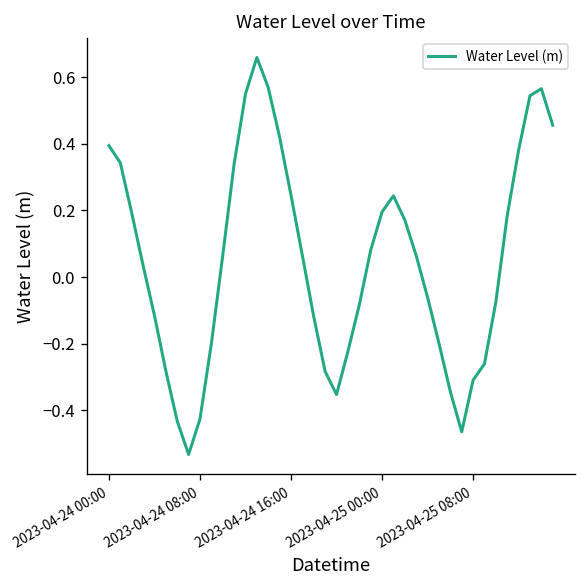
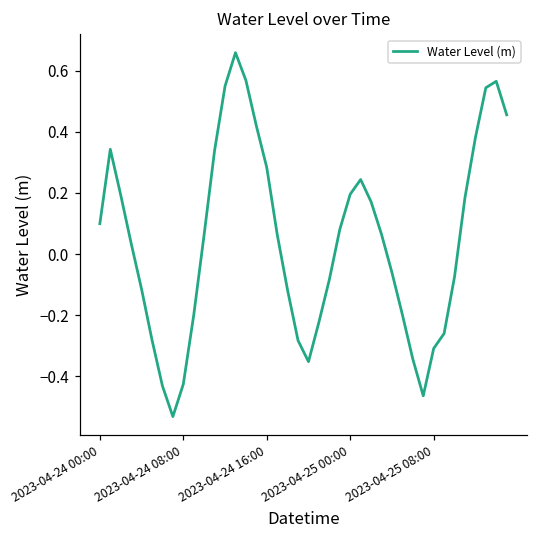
  {
-   "2023-04-24 00:00": 0.39,
+   "2023-04-24 00:00": 0.10,
    "2023-04-24 08:00": -0.43,
-   "2023-04-24 16:00": 0.25,
+   "2023-04-24 16:00": 0.28,
    "2023-04-25 00:00": 0.20,
    "2023-04-25 08:00": -0.31
  }
